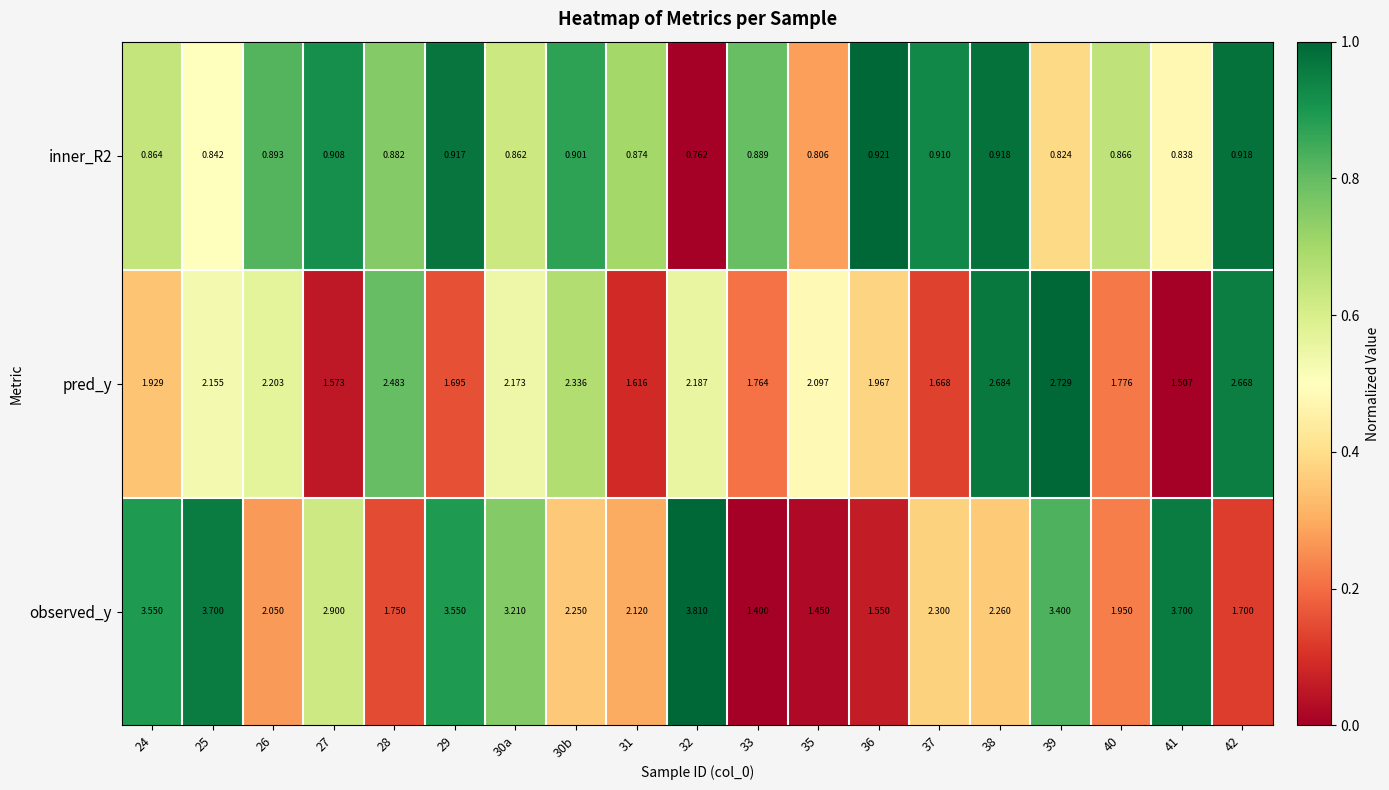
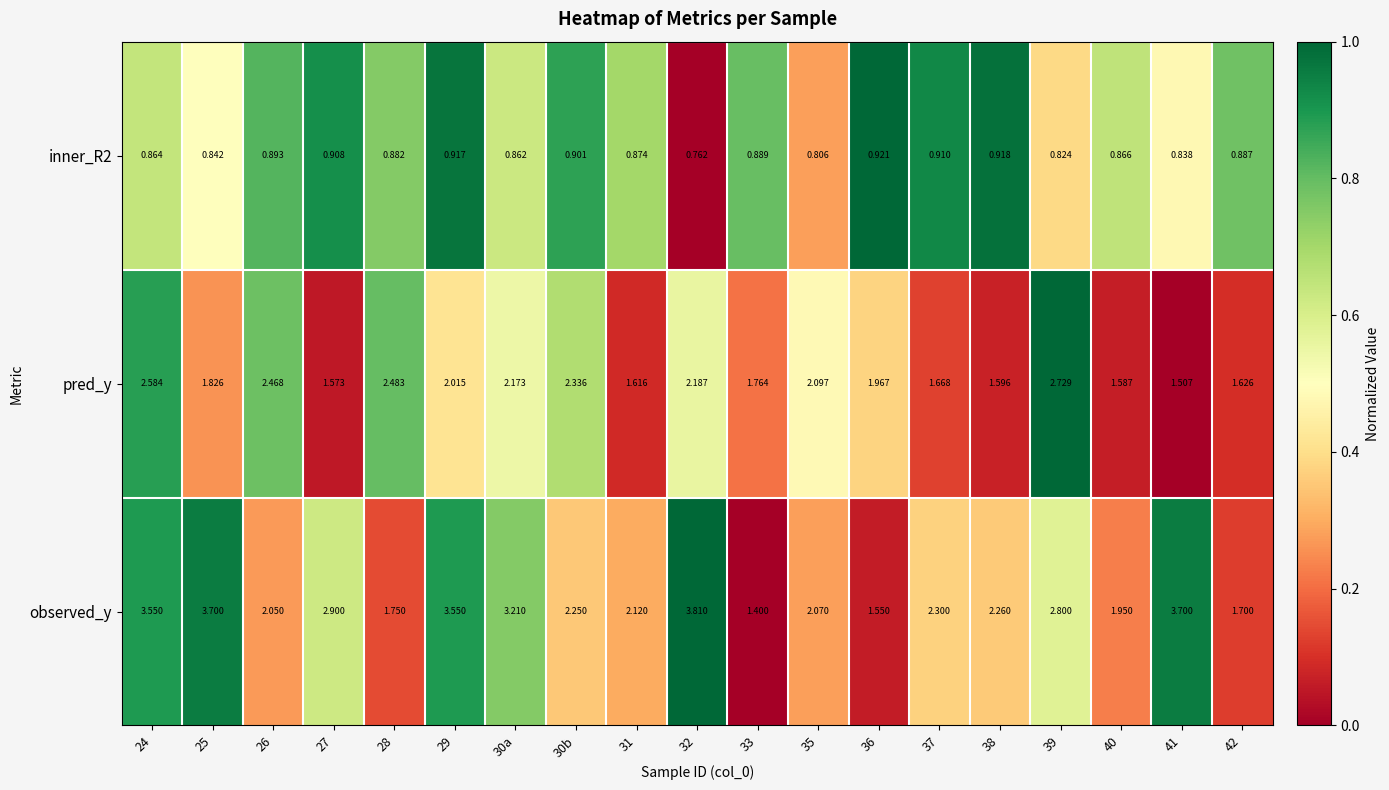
  {
    "inner_R2": {
      "24": 0.864,
      "25": 0.842,
      "26": 0.893,
      "27": 0.908,
      "28": 0.882,
      "29": 0.917,
      "30a": 0.862,
      "30b": 0.901,
      "31": 0.874,
      "32": 0.762,
      "33": 0.889,
      "35": 0.806,
      "36": 0.921,
      "37": 0.910,
      "38": 0.918,
      "39": 0.824,
      "40": 0.866,
      "41": 0.838,
-     "42": 0.918
+     "42": 0.887
    },
    "pred_y": {
-     "24": 1.929,
-     "25": 2.155,
-     "26": 2.203,
+     "24": 2.584,
+     "25": 1.826,
+     "26": 2.468,
      "27": 1.573,
      "28": 2.483,
-     "29": 1.695,
+     "29": 2.015,
      "30a": 2.173,
      "30b": 2.336,
      "31": 1.616,
      "32": 2.187,
      "33": 1.764,
      "35": 2.097,
      "36": 1.967,
      "37": 1.668,
-     "38": 2.684,
+     "38": 1.596,
      "39": 2.729,
-     "40": 1.776,
+     "40": 1.587,
      "41": 1.507,
-     "42": 2.668
+     "42": 1.626
    },
    "observed_y": {
      "24": 3.550,
      "25": 3.700,
      "26": 2.050,
      "27": 2.900,
      "28": 1.750,
      "29": 3.550,
      "30a": 3.210,
      "30b": 2.250,
      "31": 2.120,
      "32": 3.810,
      "33": 1.400,
-     "35": 1.450,
+     "35": 2.070,
      "36": 1.550,
      "37": 2.300,
      "38": 2.260,
-     "39": 3.400,
+     "39": 2.800,
      "40": 1.950,
      "41": 3.700,
      "42": 1.700
    }
  }
